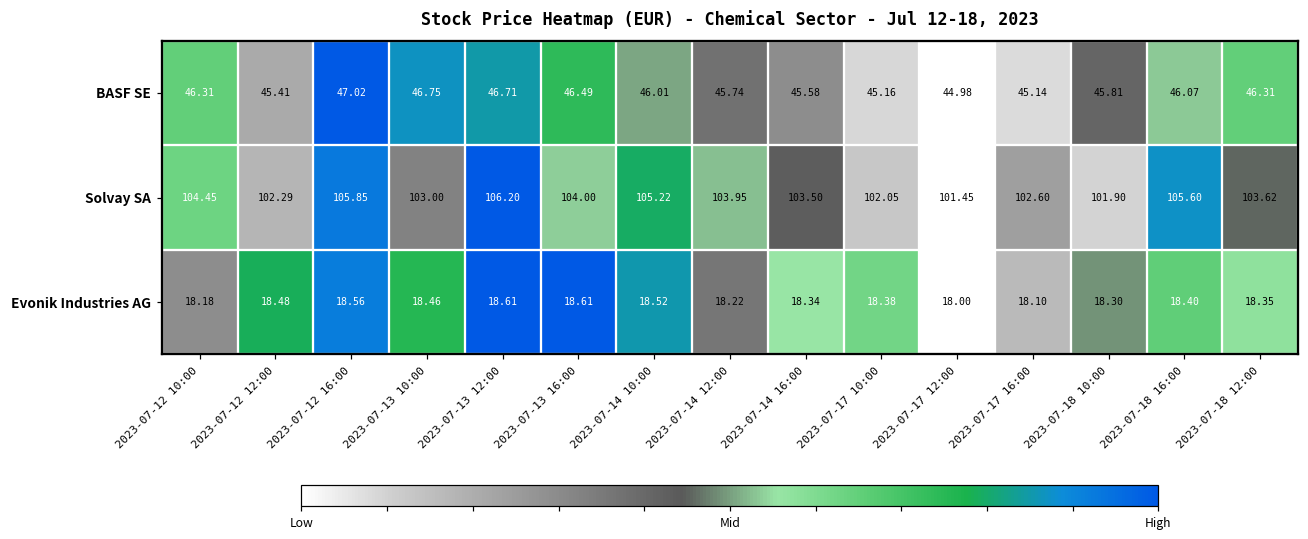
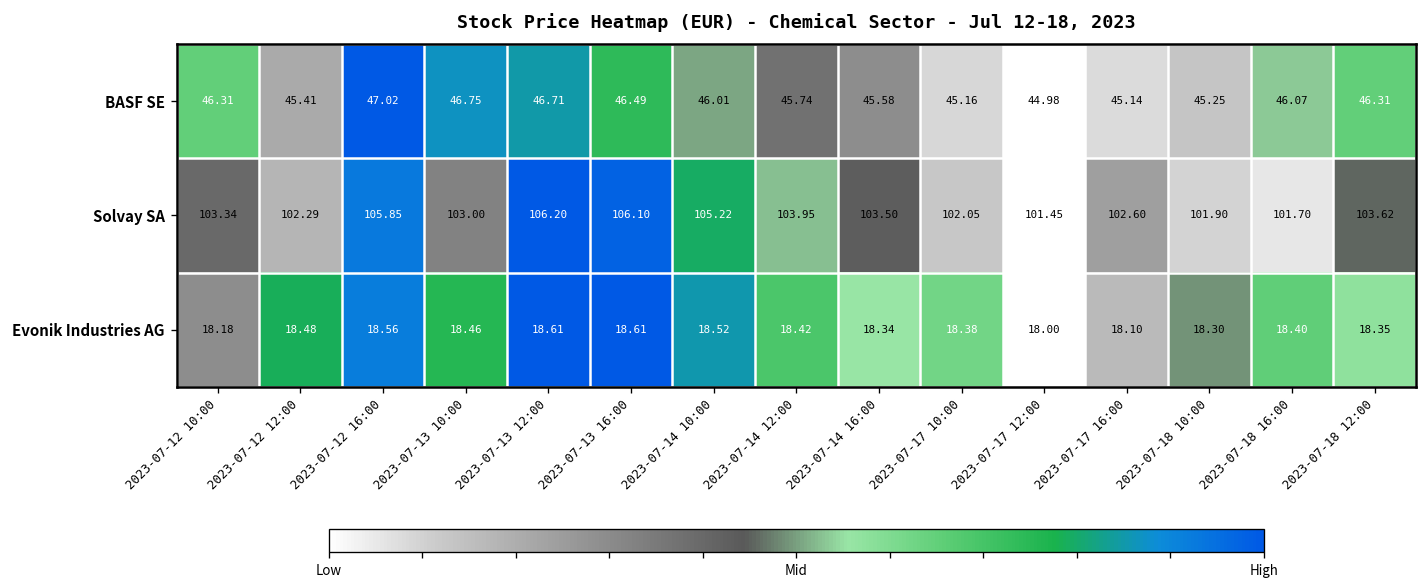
  {
    "BASF SE": {
      "2023-07-12 10:00": 46.31,
      "2023-07-12 12:00": 45.41,
      "2023-07-12 16:00": 47.02,
      "2023-07-13 10:00": 46.75,
      "2023-07-13 12:00": 46.71,
      "2023-07-13 16:00": 46.49,
      "2023-07-14 10:00": 46.01,
      "2023-07-14 12:00": 45.74,
      "2023-07-14 16:00": 45.58,
      "2023-07-17 10:00": 45.16,
      "2023-07-17 12:00": 44.98,
      "2023-07-17 16:00": 45.14,
-     "2023-07-18 10:00": 45.81,
+     "2023-07-18 10:00": 45.25,
      "2023-07-18 16:00": 46.07,
      "2023-07-18 12:00": 46.31
    },
    "Solvay SA": {
-     "2023-07-12 10:00": 104.45,
+     "2023-07-12 10:00": 103.34,
      "2023-07-12 12:00": 102.29,
      "2023-07-12 16:00": 105.85,
      "2023-07-13 10:00": 103.00,
      "2023-07-13 12:00": 106.20,
-     "2023-07-13 16:00": 104.00,
+     "2023-07-13 16:00": 106.10,
      "2023-07-14 10:00": 105.22,
      "2023-07-14 12:00": 103.95,
      "2023-07-14 16:00": 103.50,
      "2023-07-17 10:00": 102.05,
      "2023-07-17 12:00": 101.45,
      "2023-07-17 16:00": 102.60,
      "2023-07-18 10:00": 101.90,
-     "2023-07-18 16:00": 105.60,
+     "2023-07-18 16:00": 101.70,
      "2023-07-18 12:00": 103.62
    },
    "Evonik Industries AG": {
      "2023-07-12 10:00": 18.18,
      "2023-07-12 12:00": 18.48,
      "2023-07-12 16:00": 18.56,
      "2023-07-13 10:00": 18.46,
      "2023-07-13 12:00": 18.61,
      "2023-07-13 16:00": 18.61,
      "2023-07-14 10:00": 18.52,
-     "2023-07-14 12:00": 18.22,
+     "2023-07-14 12:00": 18.42,
      "2023-07-14 16:00": 18.34,
      "2023-07-17 10:00": 18.38,
      "2023-07-17 12:00": 18.00,
      "2023-07-17 16:00": 18.10,
      "2023-07-18 10:00": 18.30,
      "2023-07-18 16:00": 18.40,
      "2023-07-18 12:00": 18.35
    }
  }
